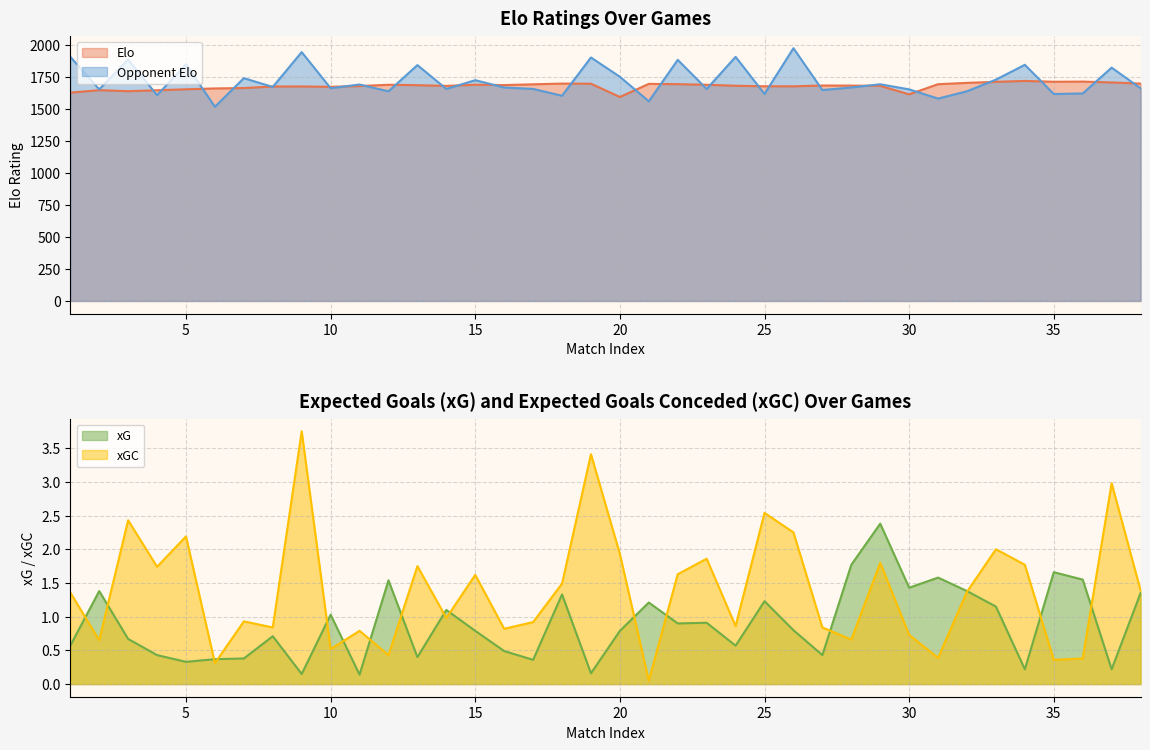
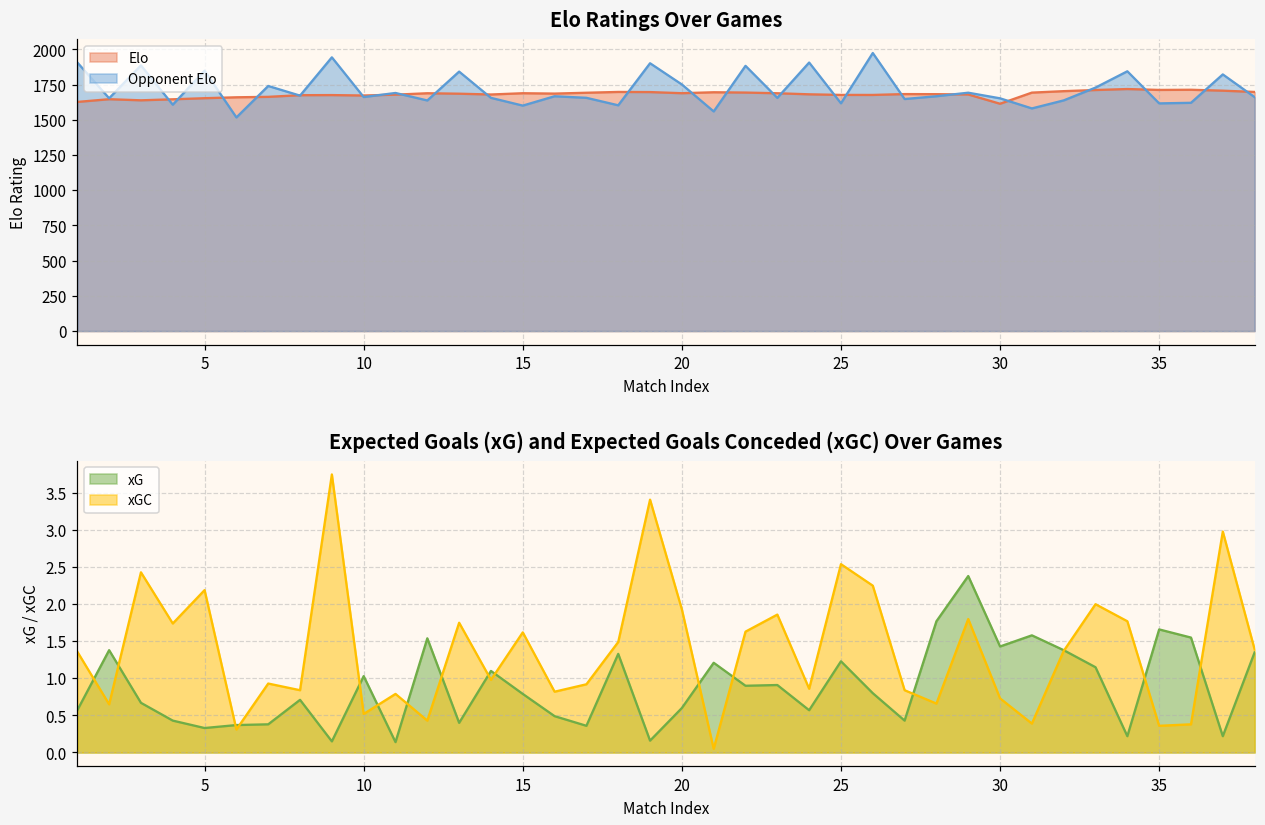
  {
    "Elo Ratings Over Games": {
      "Elo": {
        "5": 1650,
        "15": 1690,
-       "20": 1590,
+       "20": 1690,
        "25": 1680,
        "30": 1610,
        "35": 1710
      },
      "Opponent Elo": {
-       "15": 1720,
+       "15": 1600,
        "20": 1750,
        "25": 1620,
        "30": 1650,
        "35": 1620
      }
    },
    "Expected Goals (xG) and Expected Goals Conceded (xGC) Over Games": {
      "xG": {
        "5": 0.3,
        "10": 1.0,
        "15": 0.8,
-       "20": 0.8,
+       "20": 0.6,
        "25": 1.2,
        "30": 1.4,
        "35": 1.7
      },
      "xGC": {
        "5": 2.2,
        "10": 0.5,
        "15": 1.6,
        "20": 1.9,
        "25": 2.5,
        "30": 0.7,
        "35": 0.4
      }
    }
  }
